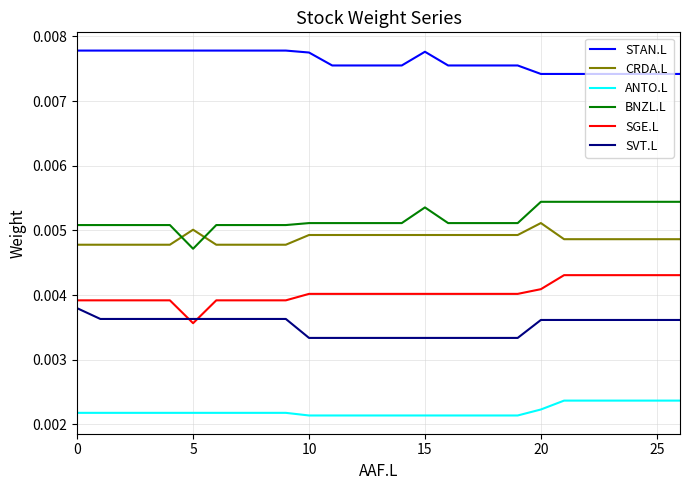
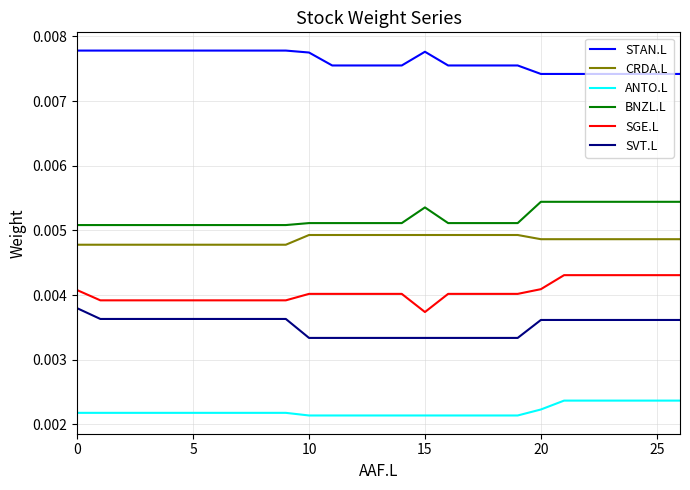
  {
    "STAN.L": {
      "0": 0.0078,
      "5": 0.0078,
      "10": 0.0078,
      "15": 0.0078,
      "20": 0.0074
    },
    "CRDA.L": {
      "0": 0.0048,
-     "5": 0.0050,
+     "5": 0.0048,
      "10": 0.0049,
      "15": 0.0049,
-     "20": 0.0051,
+     "20": 0.0049,
      "25": 0.0049
    },
    "ANTO.L": {
      "0": 0.0022,
      "5": 0.0022,
      "10": 0.0021,
      "15": 0.0021,
      "20": 0.0022,
      "25": 0.0024
    },
    "BNZL.L": {
      "0": 0.0051,
-     "5": 0.0047,
+     "5": 0.0051,
      "10": 0.0051,
      "15": 0.0054,
      "20": 0.0054,
      "25": 0.0054
    },
    "SGE.L": {
-     "0": 0.0039,
-     "5": 0.0036,
+     "0": 0.0041,
+     "5": 0.0039,
      "10": 0.0040,
-     "15": 0.0040,
+     "15": 0.0037,
      "20": 0.0041,
      "25": 0.0043
    },
    "SVT.L": {
      "0": 0.0038,
      "5": 0.0036,
      "10": 0.0033,
      "15": 0.0033,
      "20": 0.0036,
      "25": 0.0036
    }
  }
